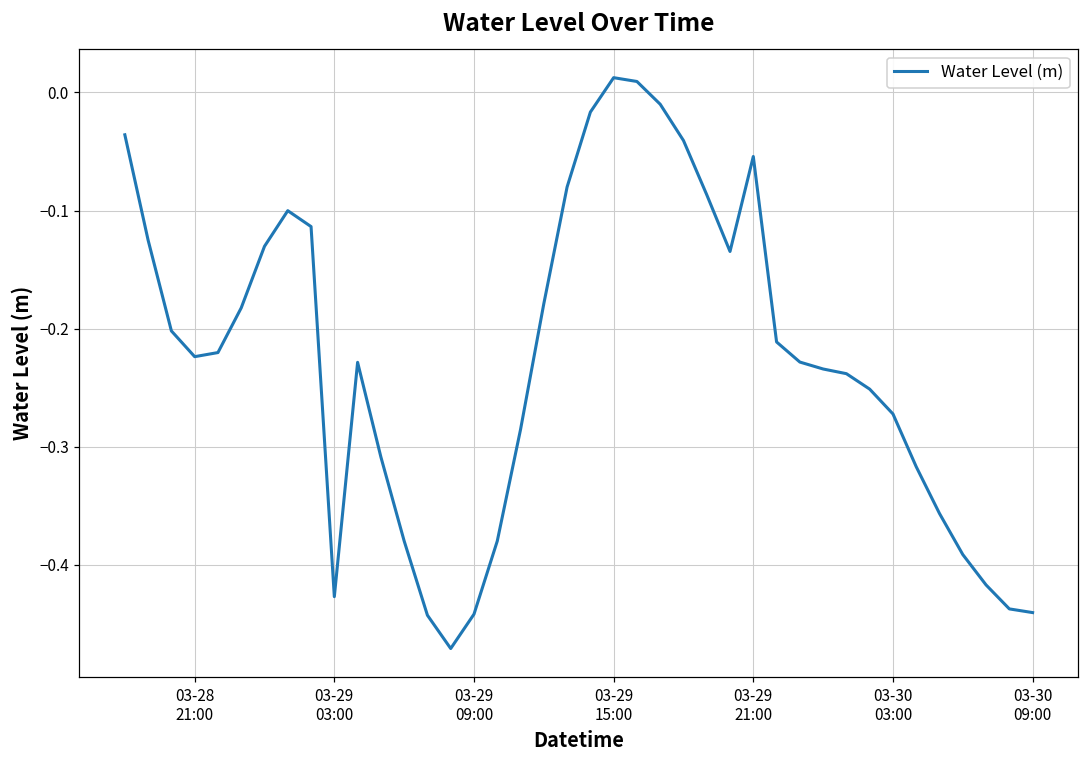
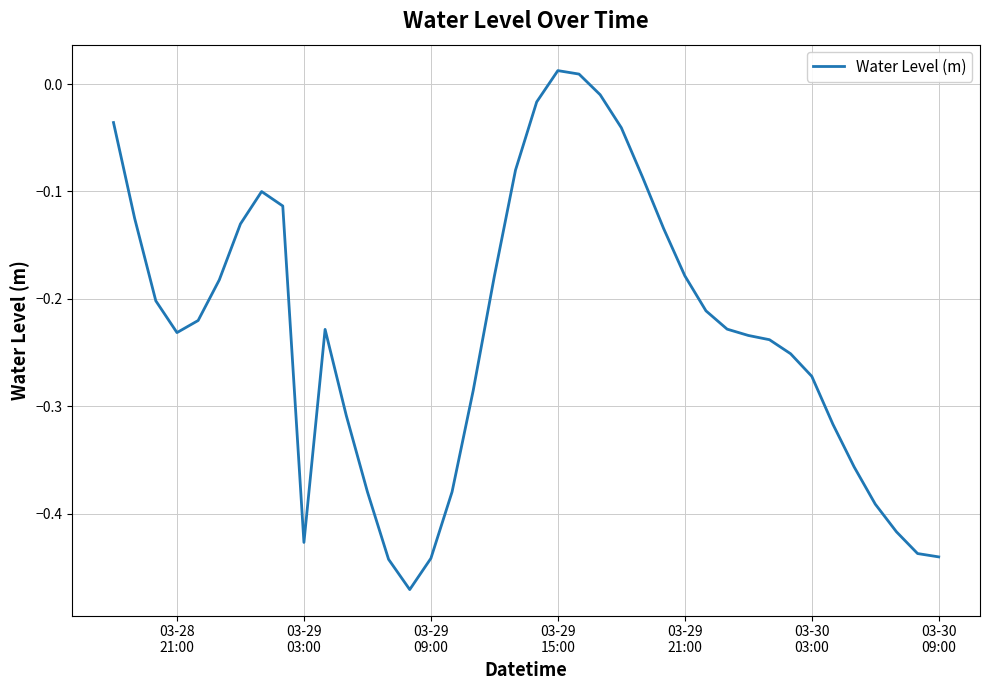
  {
-   "03-28 21:00": -0.224,
+   "03-28 21:00": -0.231,
    "03-29 03:00": -0.427,
    "03-29 09:00": -0.442,
    "03-29 15:00": 0.012,
-   "03-29 21:00": -0.054,
+   "03-29 21:00": -0.179,
    "03-30 03:00": -0.272,
    "03-30 09:00": -0.440
  }
